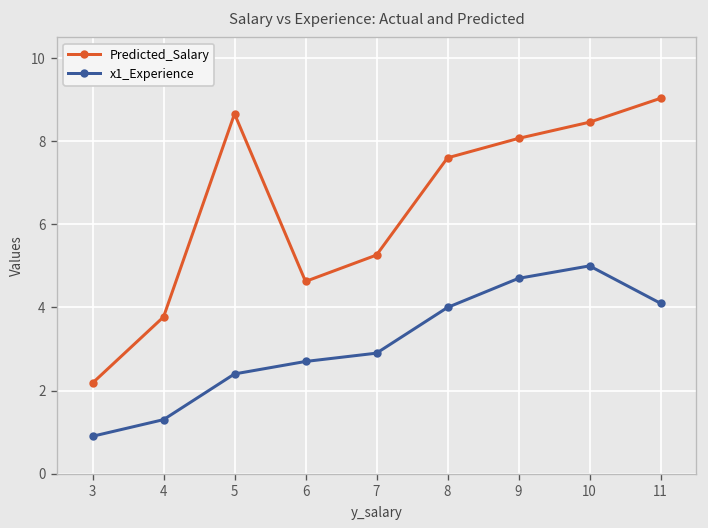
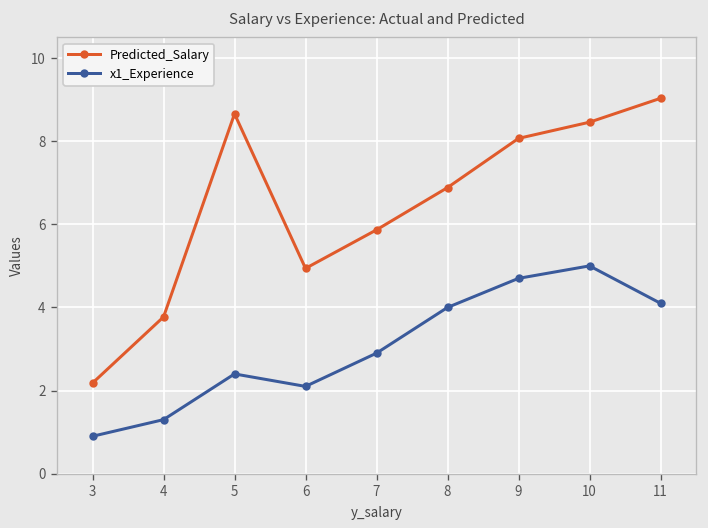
  {
    "Predicted_Salary": {
      "3": 2.2,
      "4": 3.8,
      "5": 8.7,
-     "6": 4.6,
-     "7": 5.3,
-     "8": 7.6,
+     "6": 4.9,
+     "7": 5.9,
+     "8": 6.9,
      "9": 8.1,
      "10": 8.5,
      "11": 9.0
    },
    "x1_Experience": {
      "3": 0.9,
      "4": 1.3,
      "5": 2.4,
-     "6": 2.7,
+     "6": 2.1,
      "7": 2.9,
      "8": 4.0,
      "9": 4.7,
      "10": 5.0,
      "11": 4.1
    }
  }
